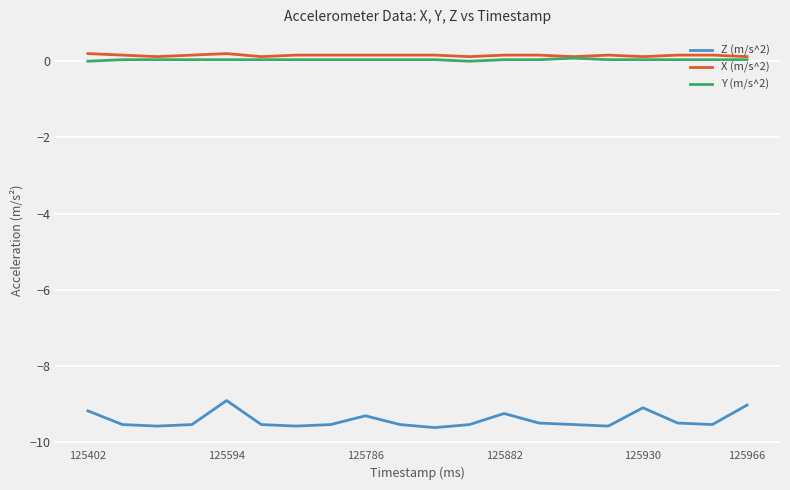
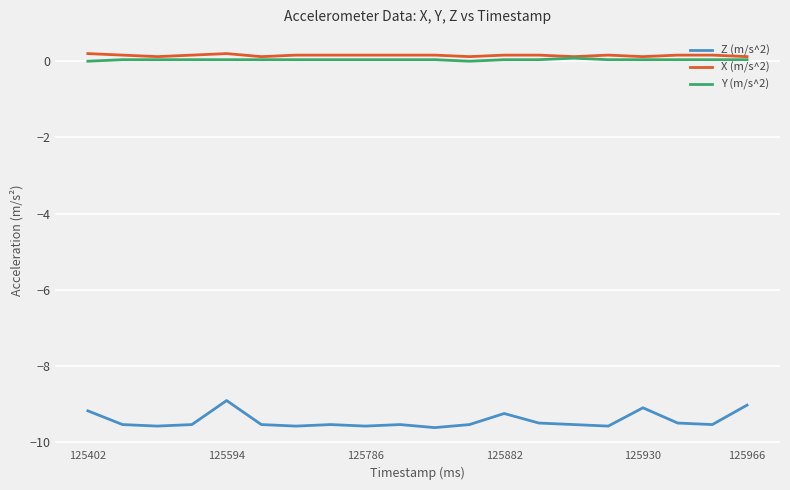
  {
    "Z (m/s^2)": {
      "125402": -9.2,
      "125594": -8.9,
-     "125786": -9.3,
+     "125786": -9.6,
      "125882": -9.2,
      "125930": -9.1,
      "125966": -9.0
    },
    "X (m/s^2)": {
      "125402": 0.2,
      "125594": 0.2,
      "125786": 0.2,
      "125882": 0.2,
      "125930": 0.1,
      "125966": 0.1
    },
    "Y (m/s^2)": {
      "125402": 0.0,
      "125594": 0.0,
      "125786": 0.0,
      "125882": 0.0,
      "125930": 0.0,
      "125966": 0.0
    }
  }
